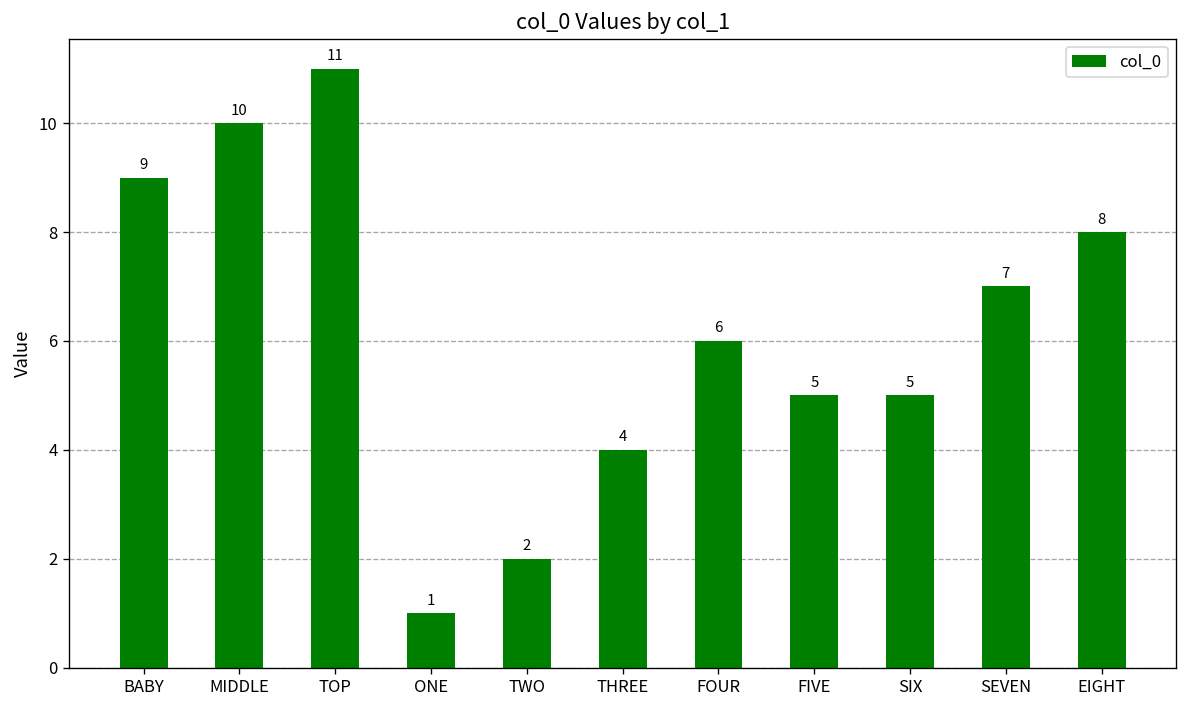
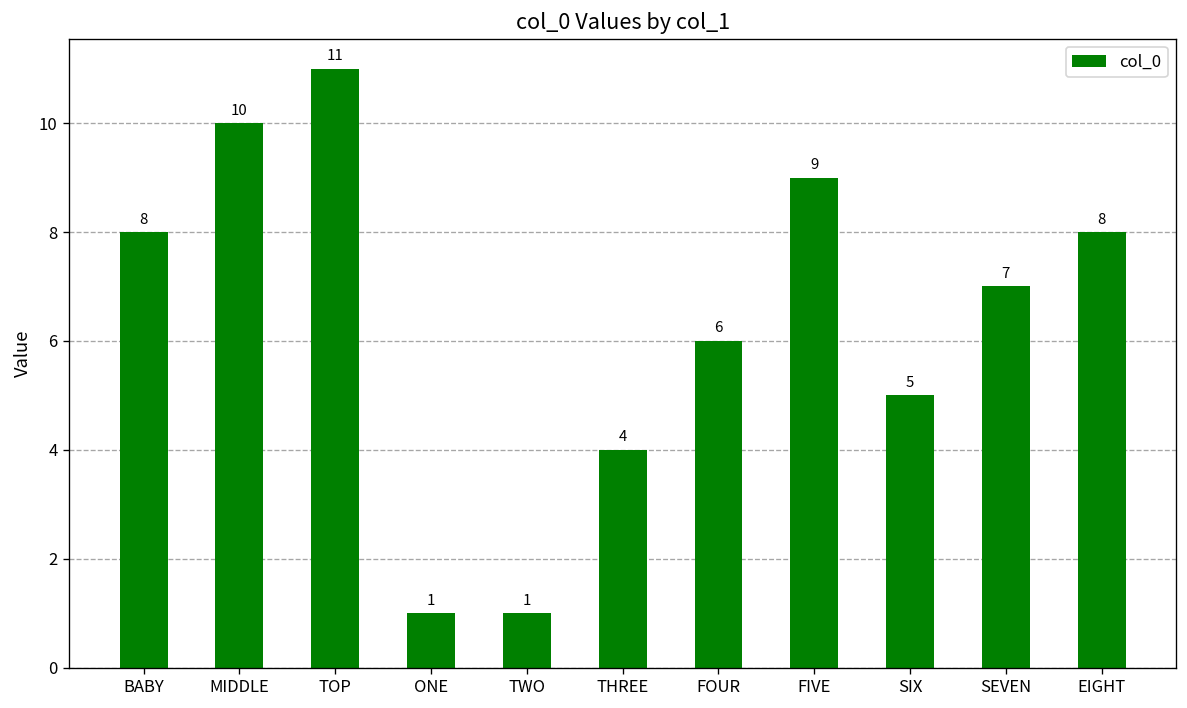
  {
-   "BABY": 9,
+   "BABY": 8,
    "MIDDLE": 10,
    "TOP": 11,
    "ONE": 1,
-   "TWO": 2,
+   "TWO": 1,
    "THREE": 4,
    "FOUR": 6,
-   "FIVE": 5,
+   "FIVE": 9,
    "SIX": 5,
    "SEVEN": 7,
    "EIGHT": 8
  }
